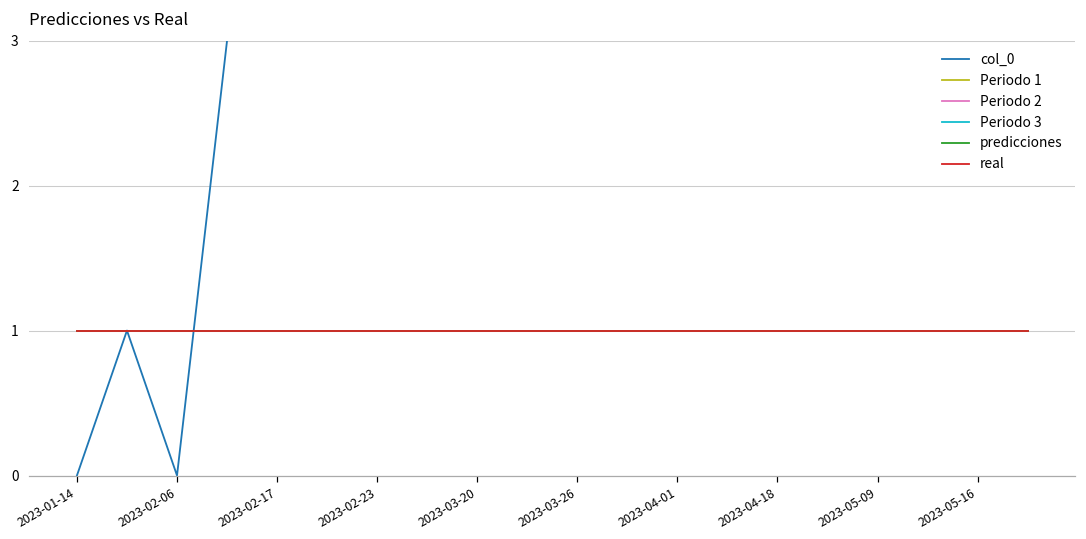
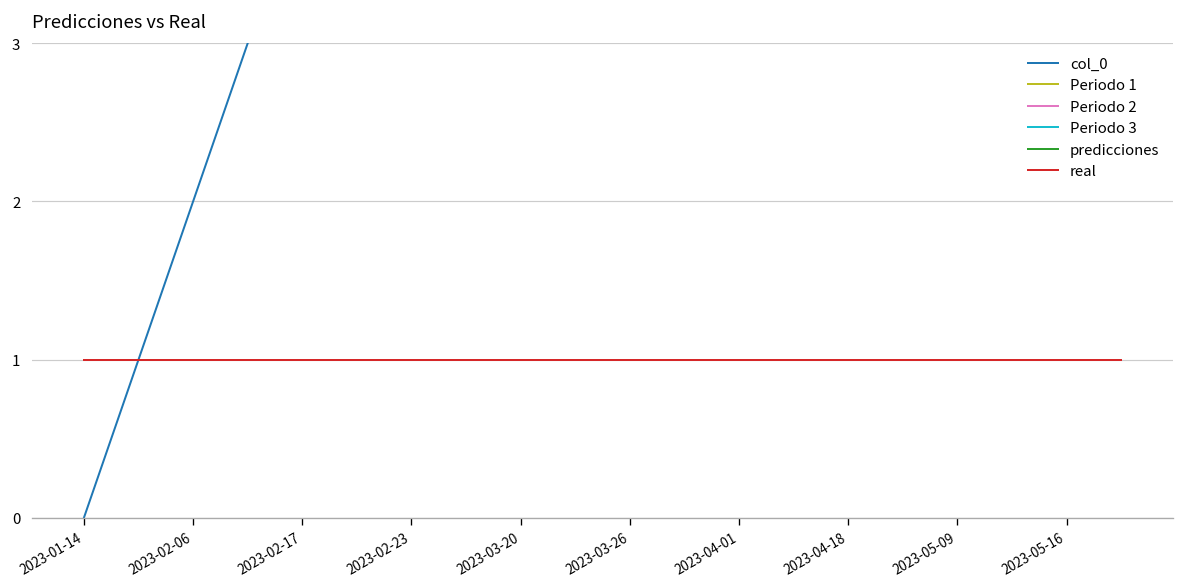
  {
    "col_0": {
      "2023-01-14": 0,
-     "2023-02-06": 0
+     "2023-02-06": 2
    },
    "real": {
      "2023-01-14": 1,
      "2023-02-06": 1,
      "2023-02-17": 1,
      "2023-02-23": 1,
      "2023-03-20": 1,
      "2023-03-26": 1,
      "2023-04-01": 1,
      "2023-04-18": 1,
      "2023-05-09": 1,
      "2023-05-16": 1
    }
  }
